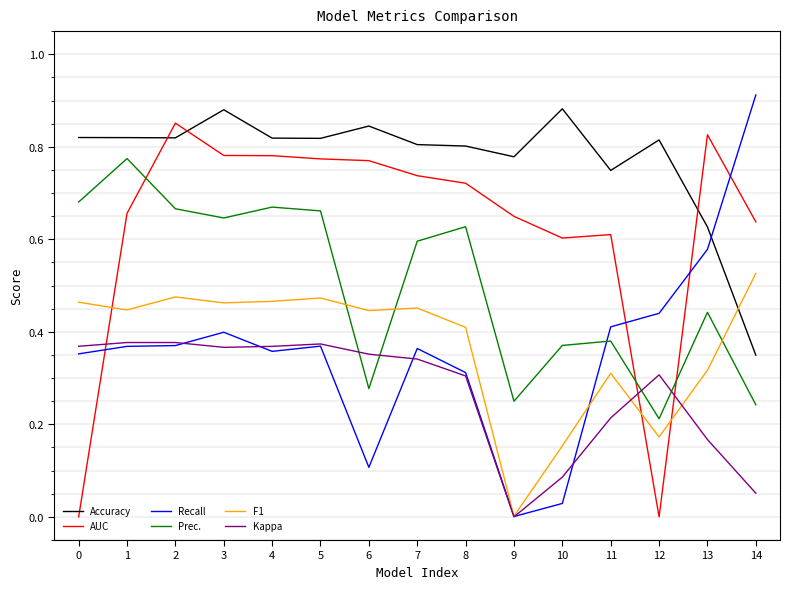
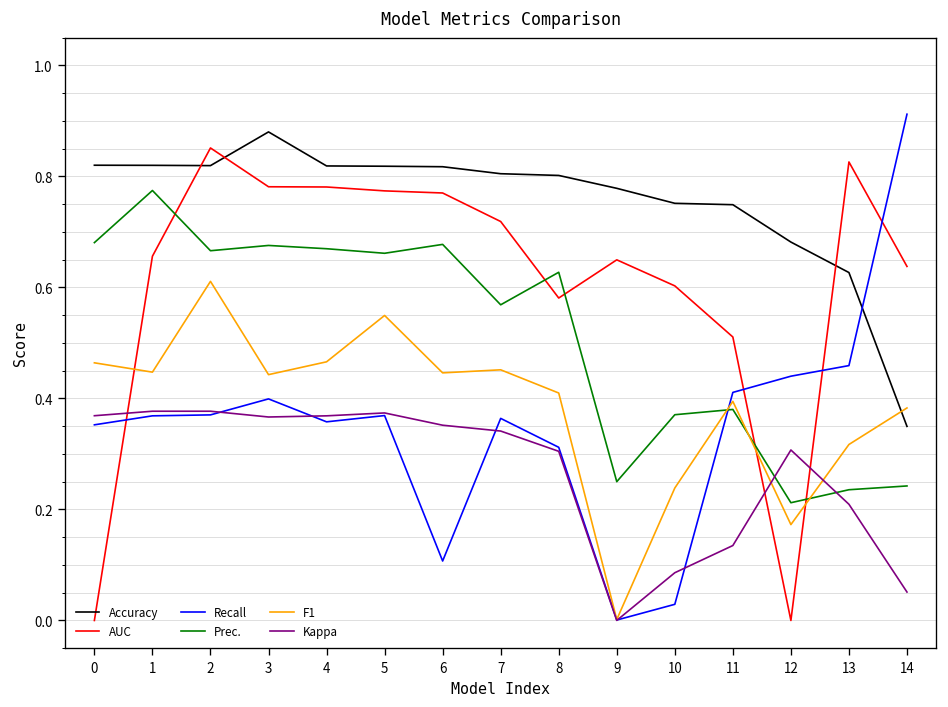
  {
    "Accuracy": {
      "0": 0.82,
      "1": 0.82,
      "2": 0.82,
      "3": 0.88,
      "4": 0.82,
      "5": 0.82,
-     "6": 0.84,
+     "6": 0.82,
      "7": 0.80,
      "8": 0.80,
      "9": 0.78,
-     "10": 0.88,
+     "10": 0.75,
      "11": 0.75,
-     "12": 0.81,
+     "12": 0.68,
      "13": 0.63,
      "14": 0.35
    },
    "AUC": {
      "0": 0.00,
      "1": 0.66,
      "2": 0.85,
      "3": 0.78,
      "4": 0.78,
      "5": 0.77,
      "6": 0.77,
-     "7": 0.74,
-     "8": 0.72,
+     "7": 0.72,
+     "8": 0.58,
      "9": 0.65,
      "10": 0.60,
-     "11": 0.61,
+     "11": 0.51,
      "12": 0.00,
      "13": 0.83,
      "14": 0.64
    },
    "Recall": {
      "0": 0.35,
      "1": 0.37,
      "2": 0.37,
      "3": 0.40,
      "4": 0.36,
      "6": 0.11,
      "7": 0.36,
      "8": 0.31,
      "10": 0.03,
      "11": 0.41,
      "12": 0.44,
-     "13": 0.58,
+     "13": 0.46,
      "14": 0.91
    },
    "Prec.": {
      "0": 0.68,
      "1": 0.77,
      "2": 0.67,
-     "3": 0.65,
+     "3": 0.68,
      "4": 0.67,
      "5": 0.66,
-     "6": 0.28,
-     "7": 0.60,
+     "6": 0.68,
+     "7": 0.57,
      "8": 0.63,
      "9": 0.25,
      "10": 0.37,
      "11": 0.38,
      "12": 0.21,
-     "13": 0.44,
+     "13": 0.24,
      "14": 0.24
    },
    "F1": {
      "0": 0.46,
      "1": 0.45,
-     "2": 0.48,
-     "3": 0.46,
+     "2": 0.61,
+     "3": 0.44,
      "4": 0.47,
-     "5": 0.47,
+     "5": 0.55,
      "6": 0.45,
      "7": 0.45,
      "8": 0.41,
-     "10": 0.15,
-     "11": 0.31,
+     "10": 0.24,
+     "11": 0.39,
      "12": 0.17,
      "13": 0.32,
-     "14": 0.53
+     "14": 0.38
    },
    "Kappa": {
      "0": 0.37,
      "1": 0.38,
      "2": 0.38,
      "3": 0.37,
      "4": 0.37,
      "6": 0.35,
      "7": 0.34,
      "8": 0.30,
      "10": 0.09,
-     "11": 0.21,
+     "11": 0.14,
      "12": 0.31,
-     "13": 0.17,
+     "13": 0.21,
      "14": 0.05
    }
  }
